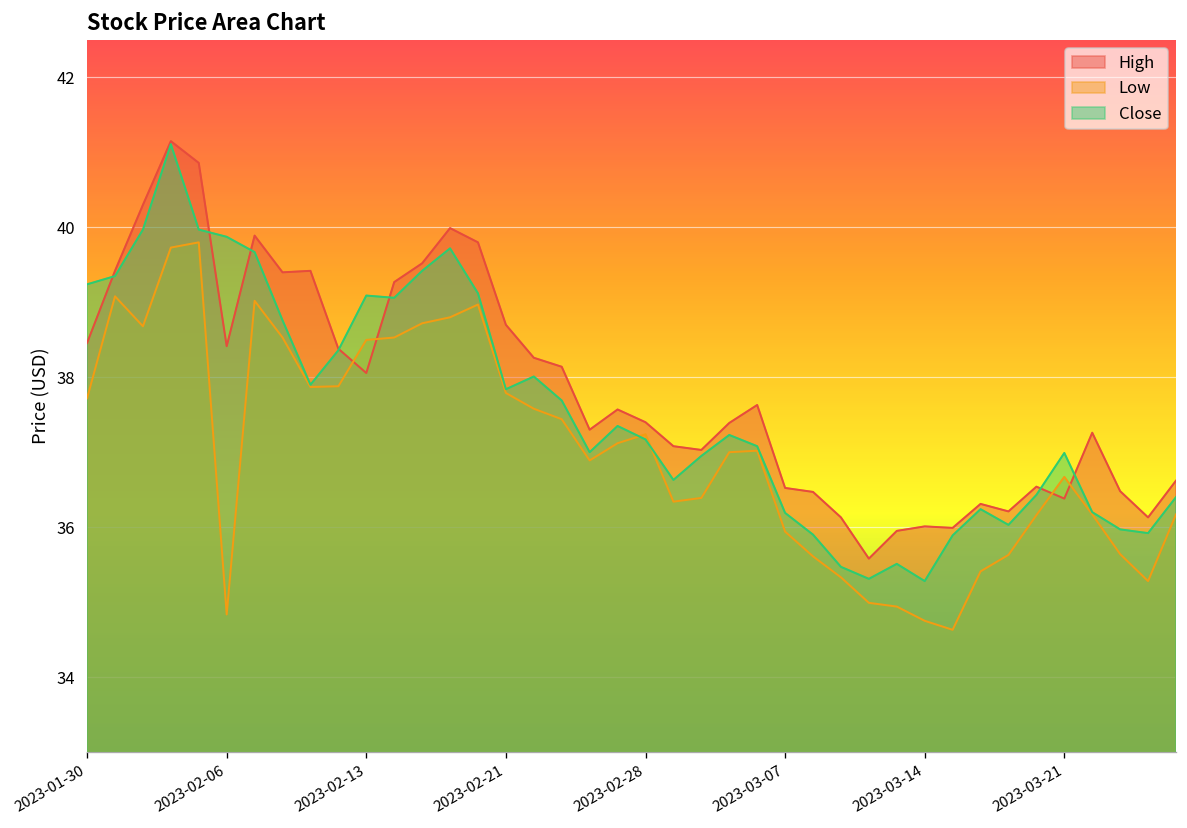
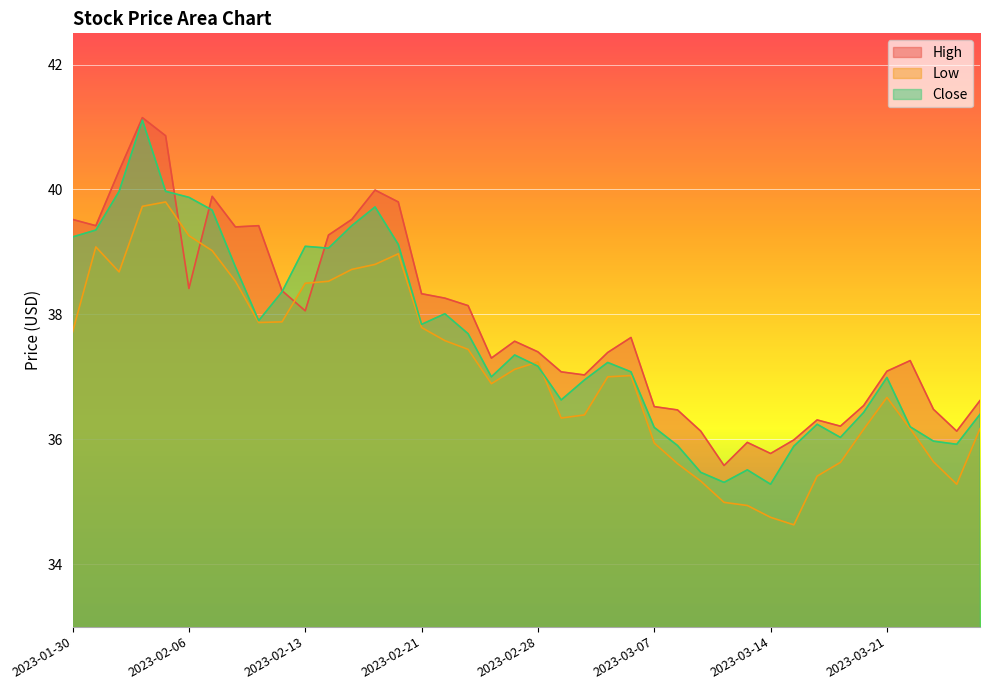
  {
    "High": {
-     "2023-01-30": 38.5,
+     "2023-01-30": 39.5,
      "2023-02-06": 38.4,
      "2023-02-13": 38.1,
-     "2023-02-21": 38.7,
+     "2023-02-21": 38.3,
      "2023-02-28": 37.4,
      "2023-03-07": 36.5,
-     "2023-03-14": 36.0,
-     "2023-03-21": 36.4
+     "2023-03-14": 35.8,
+     "2023-03-21": 37.1
    },
    "Low": {
      "2023-01-30": 37.7,
-     "2023-02-06": 34.8,
+     "2023-02-06": 39.3,
      "2023-02-13": 38.5,
      "2023-02-21": 37.8,
      "2023-02-28": 37.2,
      "2023-03-07": 35.9,
      "2023-03-14": 34.8,
      "2023-03-21": 36.7
    },
    "Close": {
      "2023-01-30": 39.2,
      "2023-02-06": 39.9,
      "2023-02-13": 39.1,
      "2023-02-21": 37.8,
      "2023-02-28": 37.2,
      "2023-03-07": 36.2,
      "2023-03-14": 35.3,
      "2023-03-21": 37.0
    }
  }
